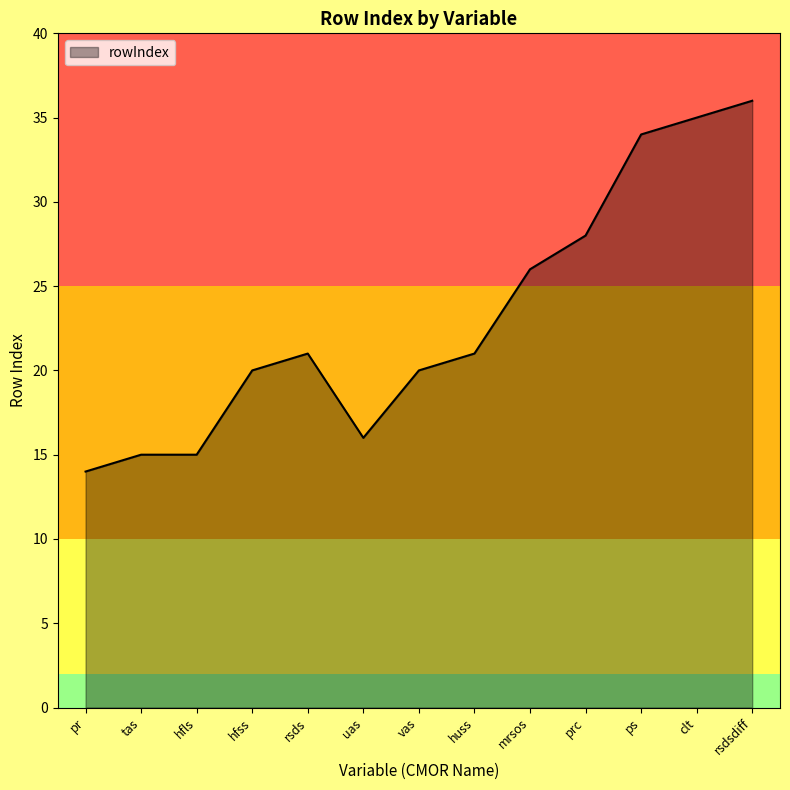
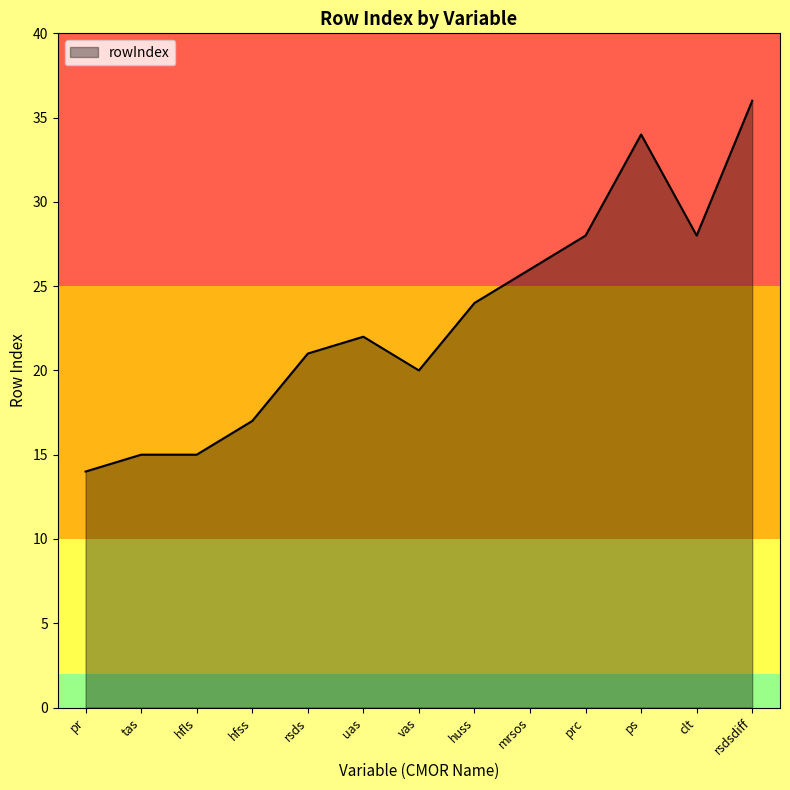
  {
    "pr": 14,
    "tas": 15,
    "hfls": 15,
-   "hfss": 20,
+   "hfss": 17,
    "rsds": 21,
-   "uas": 16,
+   "uas": 22,
    "vas": 20,
-   "huss": 21,
+   "huss": 24,
    "mrsos": 26,
    "prc": 28,
    "ps": 34,
-   "clt": 35,
+   "clt": 28,
    "rsdsdiff": 36
  }
